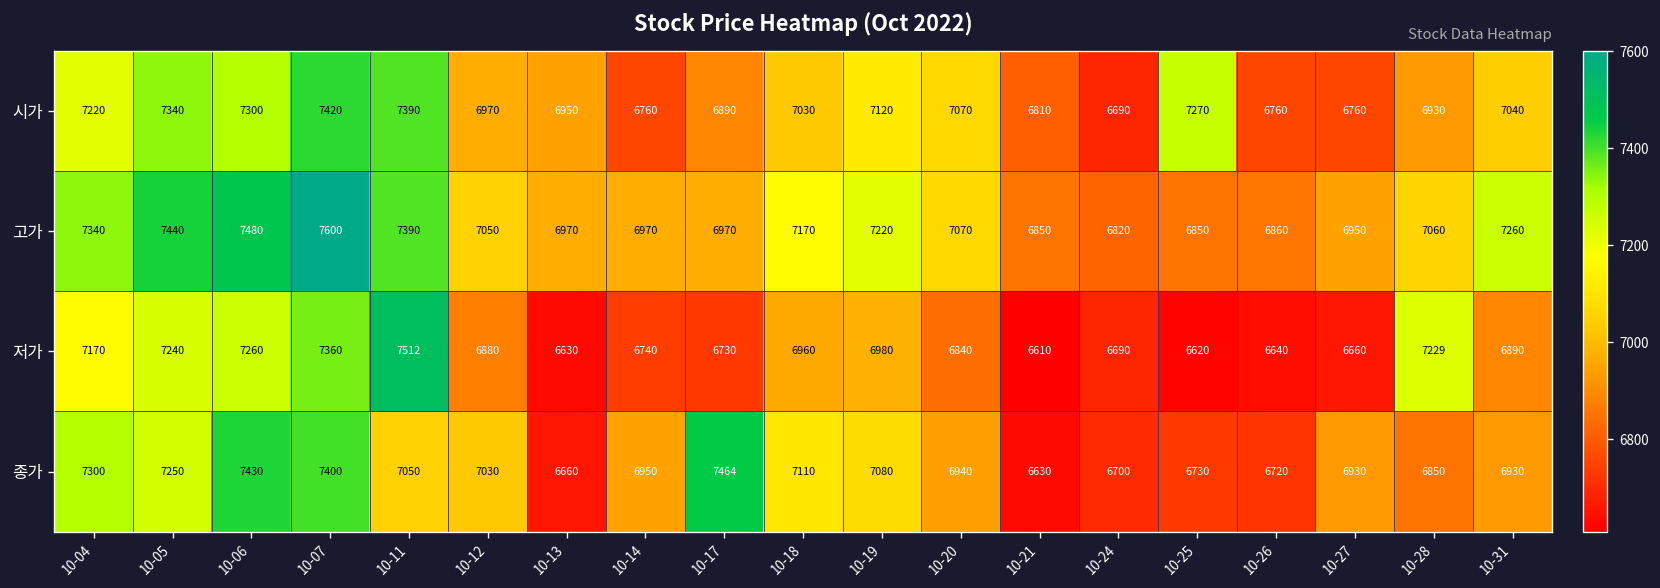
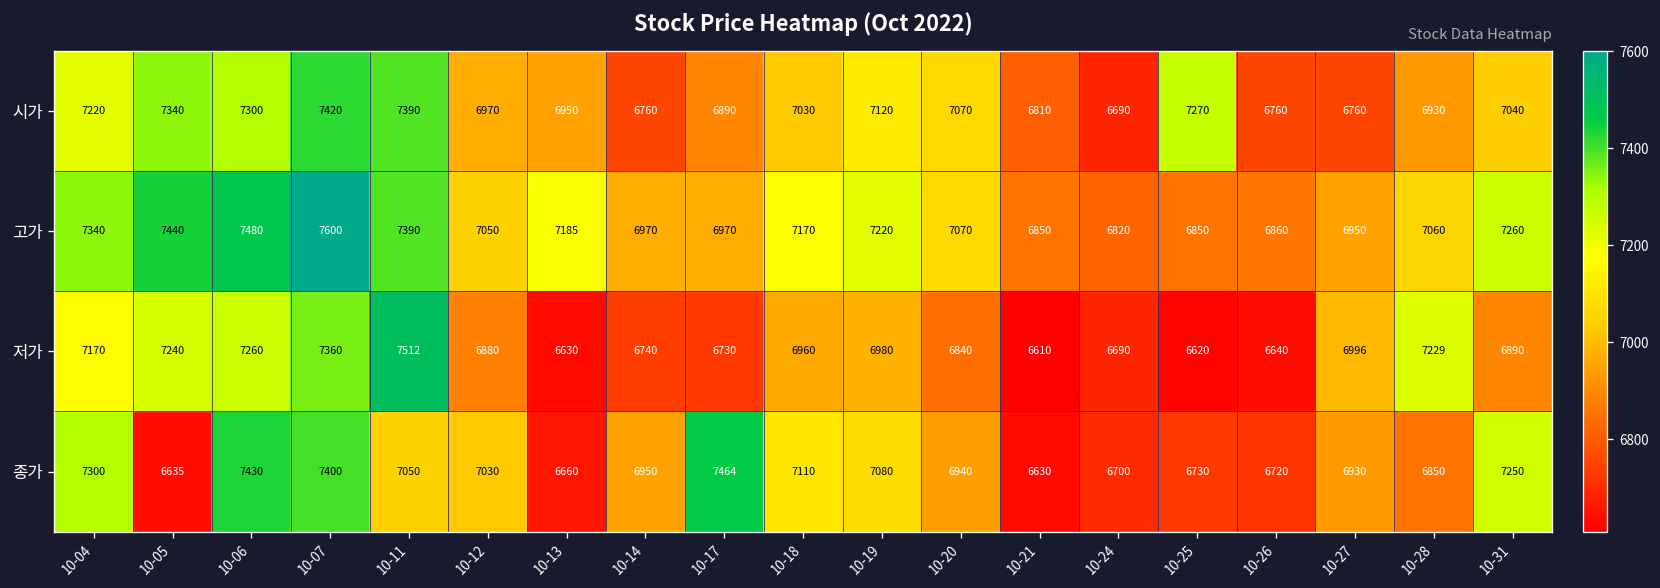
  {
    "시가": {
      "10-04": 7220,
      "10-05": 7340,
      "10-06": 7300,
      "10-07": 7420,
      "10-11": 7390,
      "10-12": 6970,
      "10-13": 6950,
      "10-14": 6760,
      "10-17": 6890,
      "10-18": 7030,
      "10-19": 7120,
      "10-20": 7070,
      "10-21": 6810,
      "10-24": 6690,
      "10-25": 7270,
      "10-26": 6760,
      "10-27": 6760,
      "10-28": 6930,
      "10-31": 7040
    },
    "고가": {
      "10-04": 7340,
      "10-05": 7440,
      "10-06": 7480,
      "10-07": 7600,
      "10-11": 7390,
      "10-12": 7050,
-     "10-13": 6970,
+     "10-13": 7185,
      "10-14": 6970,
      "10-17": 6970,
      "10-18": 7170,
      "10-19": 7220,
      "10-20": 7070,
      "10-21": 6850,
      "10-24": 6820,
      "10-25": 6850,
      "10-26": 6860,
      "10-27": 6950,
      "10-28": 7060,
      "10-31": 7260
    },
    "저가": {
      "10-04": 7170,
      "10-05": 7240,
      "10-06": 7260,
      "10-07": 7360,
      "10-11": 7512,
      "10-12": 6880,
      "10-13": 6630,
      "10-14": 6740,
      "10-17": 6730,
      "10-18": 6960,
      "10-19": 6980,
      "10-20": 6840,
      "10-21": 6610,
      "10-24": 6690,
      "10-25": 6620,
      "10-26": 6640,
-     "10-27": 6660,
+     "10-27": 6996,
      "10-28": 7229,
      "10-31": 6890
    },
    "종가": {
      "10-04": 7300,
-     "10-05": 7250,
+     "10-05": 6635,
      "10-06": 7430,
      "10-07": 7400,
      "10-11": 7050,
      "10-12": 7030,
      "10-13": 6660,
      "10-14": 6950,
      "10-17": 7464,
      "10-18": 7110,
      "10-19": 7080,
      "10-20": 6940,
      "10-21": 6630,
      "10-24": 6700,
      "10-25": 6730,
      "10-26": 6720,
      "10-27": 6930,
      "10-28": 6850,
-     "10-31": 6930
+     "10-31": 7250
    }
  }
